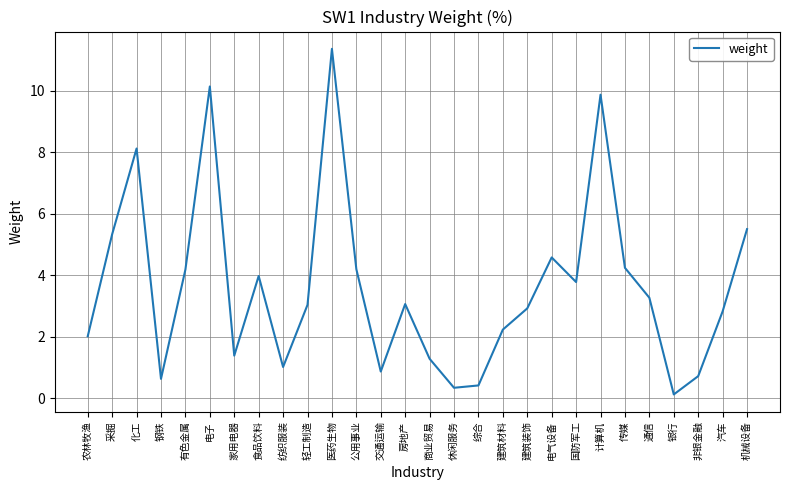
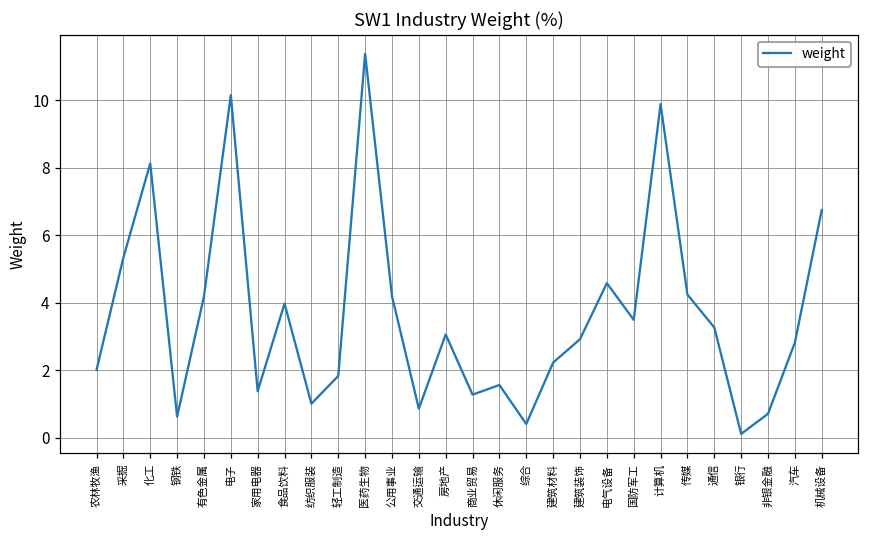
  {
    "农林牧渔": 2.0,
    "采掘": 5.3,
    "化工": 8.1,
    "钢铁": 0.6,
    "有色金属": 4.2,
    "电子": 10.1,
    "家用电器": 1.4,
    "食品饮料": 4.0,
    "纺织服装": 1.0,
-   "轻工制造": 3.0,
+   "轻工制造": 1.8,
    "医药生物": 11.4,
    "公用事业": 4.2,
    "交通运输": 0.9,
    "房地产": 3.1,
    "商业贸易": 1.3,
-   "休闲服务": 0.3,
+   "休闲服务": 1.6,
    "综合": 0.4,
    "建筑材料": 2.2,
    "建筑装饰": 2.9,
    "电气设备": 4.6,
-   "国防军工": 3.8,
+   "国防军工": 3.5,
    "计算机": 9.9,
    "传媒": 4.2,
    "通信": 3.3,
    "银行": 0.1,
    "非银金融": 0.7,
    "汽车": 2.8,
-   "机械设备": 5.5
+   "机械设备": 6.7
  }
